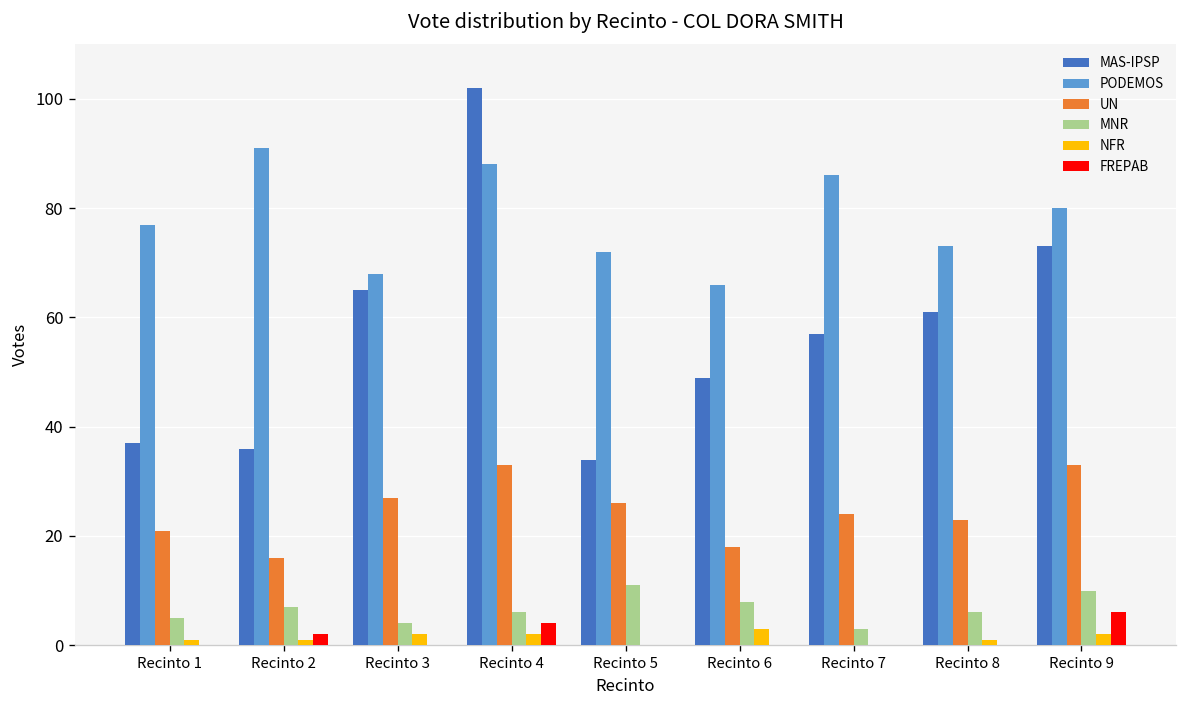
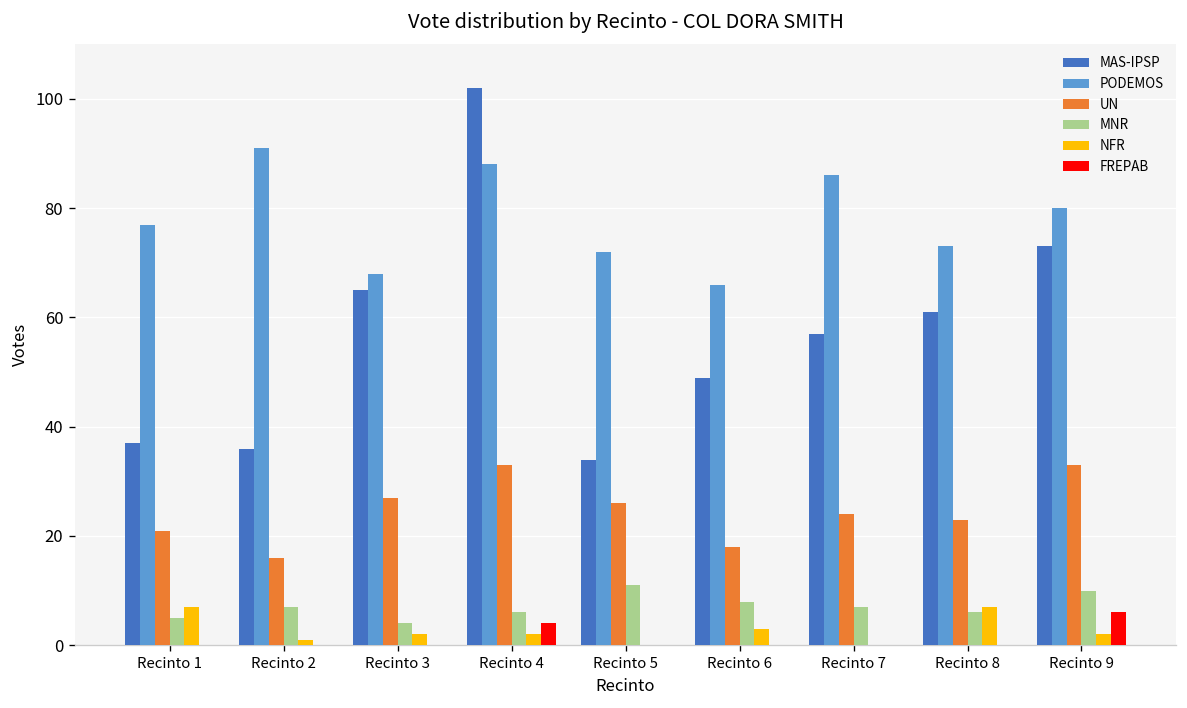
  {
    "UN": {
      "Recinto 1": 21,
      "Recinto 2": 16,
      "Recinto 3": 27,
      "Recinto 4": 33,
      "Recinto 5": 26,
      "Recinto 6": 18,
      "Recinto 7": 24,
      "Recinto 8": 23,
      "Recinto 9": 33
    },
    "MNR": {
      "Recinto 1": 5,
      "Recinto 2": 7,
      "Recinto 3": 4,
      "Recinto 4": 6,
      "Recinto 5": 11,
      "Recinto 6": 8,
-     "Recinto 7": 3,
+     "Recinto 7": 7,
      "Recinto 8": 6,
      "Recinto 9": 10
    },
    "NFR": {
-     "Recinto 1": 1,
+     "Recinto 1": 7,
      "Recinto 2": 1,
      "Recinto 3": 2,
      "Recinto 4": 2,
      "Recinto 5": 0,
      "Recinto 6": 3,
      "Recinto 7": 0,
-     "Recinto 8": 1,
+     "Recinto 8": 7,
      "Recinto 9": 2
    },
    "FREPAB": {
      "Recinto 1": 0,
-     "Recinto 2": 2,
+     "Recinto 2": 0,
      "Recinto 3": 0,
      "Recinto 4": 4,
      "Recinto 5": 0,
      "Recinto 6": 0,
      "Recinto 7": 0,
      "Recinto 8": 0,
      "Recinto 9": 6
    }
  }
